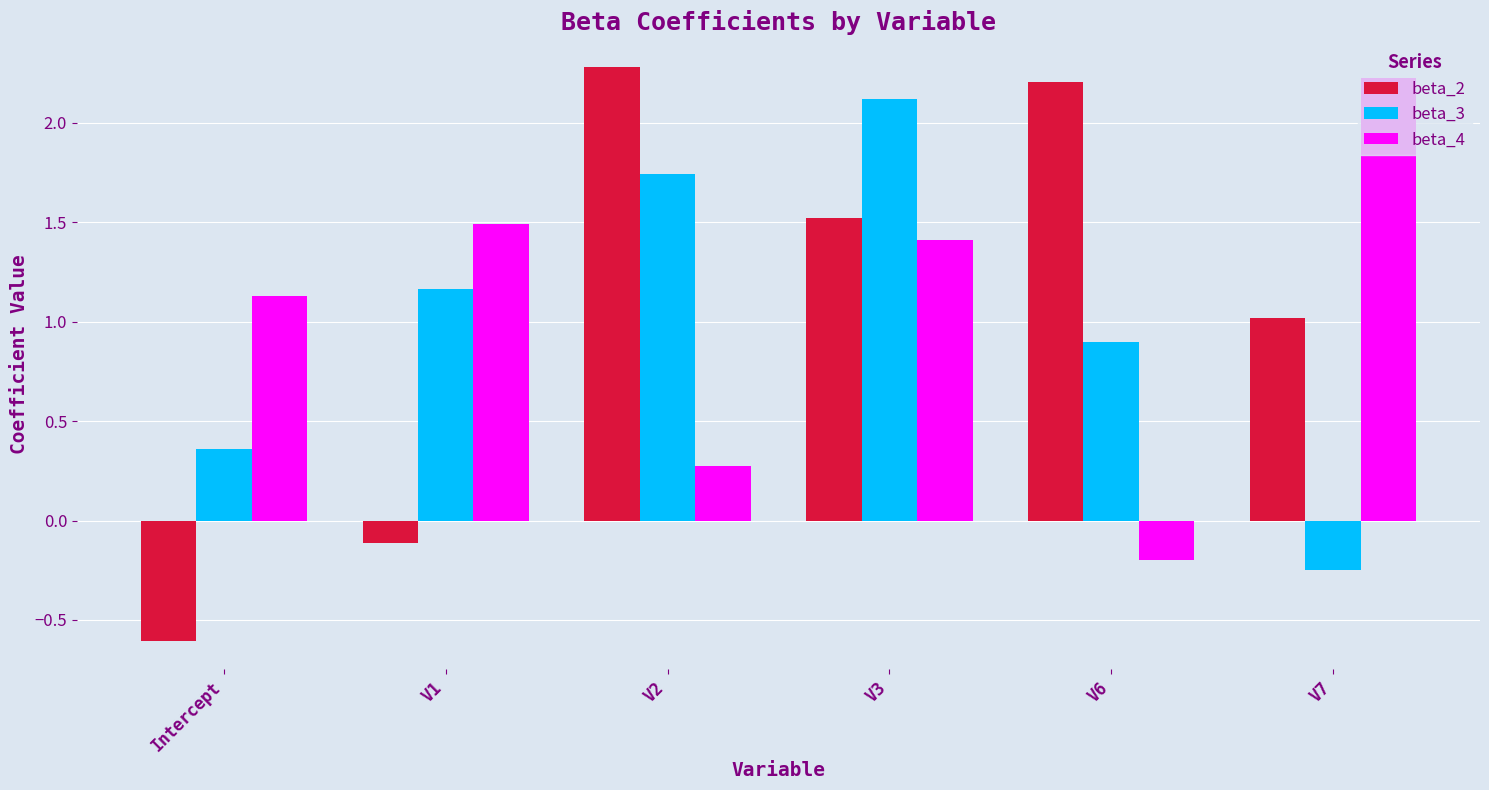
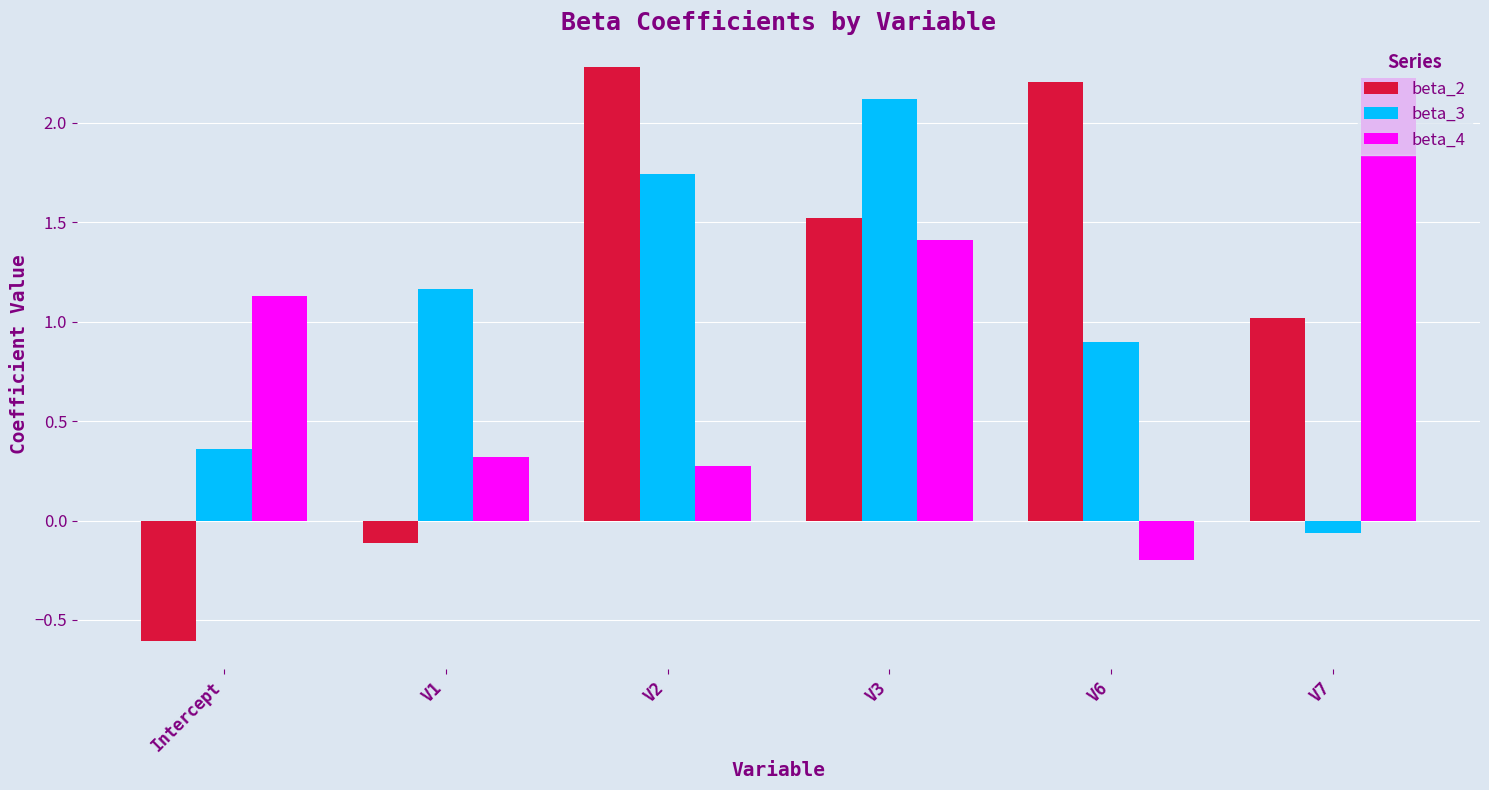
  {
    "beta_2": {
      "Intercept": -0.60,
      "V1": -0.11,
      "V2": 2.28,
      "V3": 1.52,
      "V6": 2.21,
      "V7": 1.02
    },
    "beta_3": {
      "Intercept": 0.36,
      "V1": 1.16,
      "V2": 1.74,
      "V3": 2.12,
      "V6": 0.90,
-     "V7": -0.25
+     "V7": -0.06
    },
    "beta_4": {
      "Intercept": 1.13,
-     "V1": 1.49,
+     "V1": 0.32,
      "V2": 0.27,
      "V3": 1.41,
      "V6": -0.20
    }
  }
